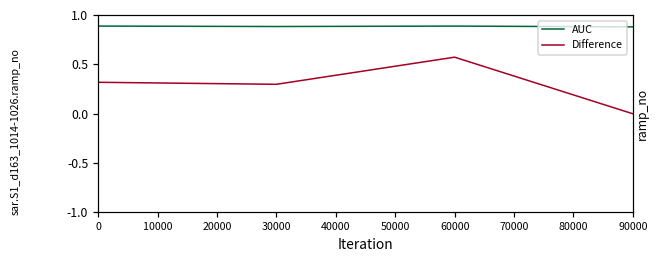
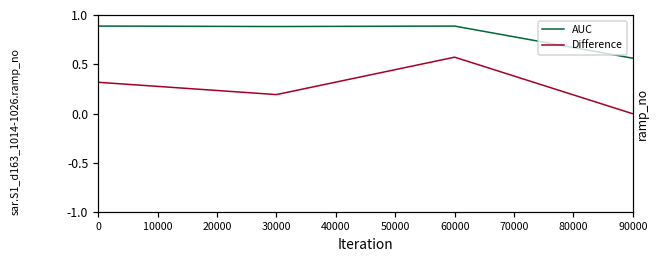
  {
    "AUC": {
      "0": 0.9,
      "30000": 0.9,
      "60000": 0.9,
-     "90000": 0.9
+     "90000": 0.6
    },
    "Difference": {
      "0": 0.3,
-     "30000": 0.3,
+     "30000": 0.2,
      "60000": 0.6,
      "90000": 0.0
    }
  }
